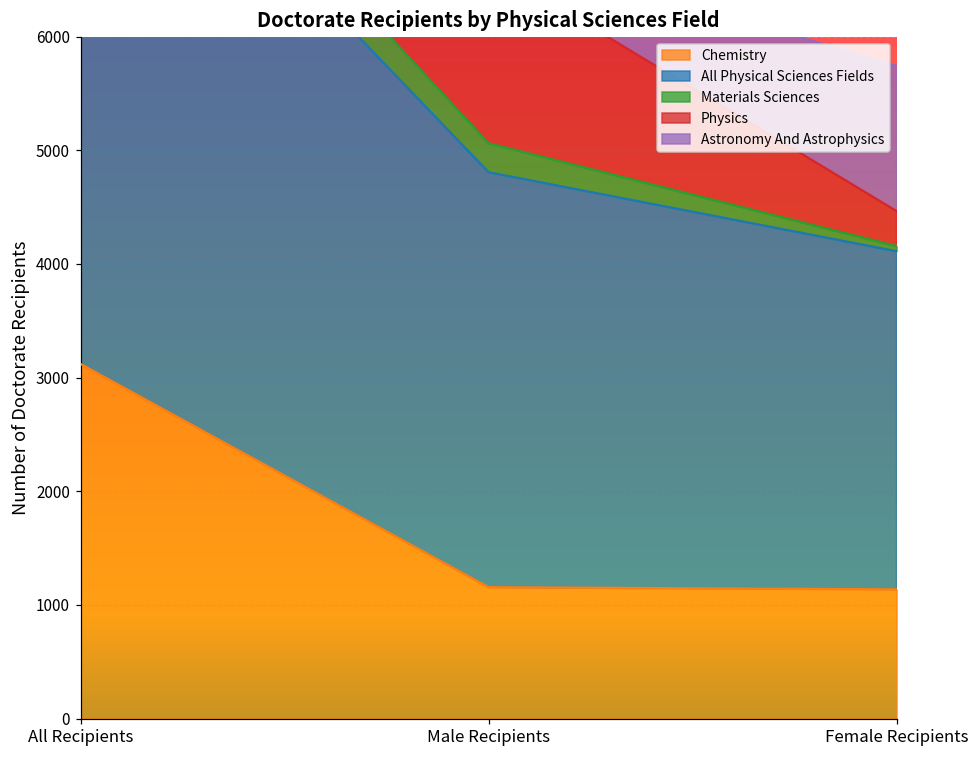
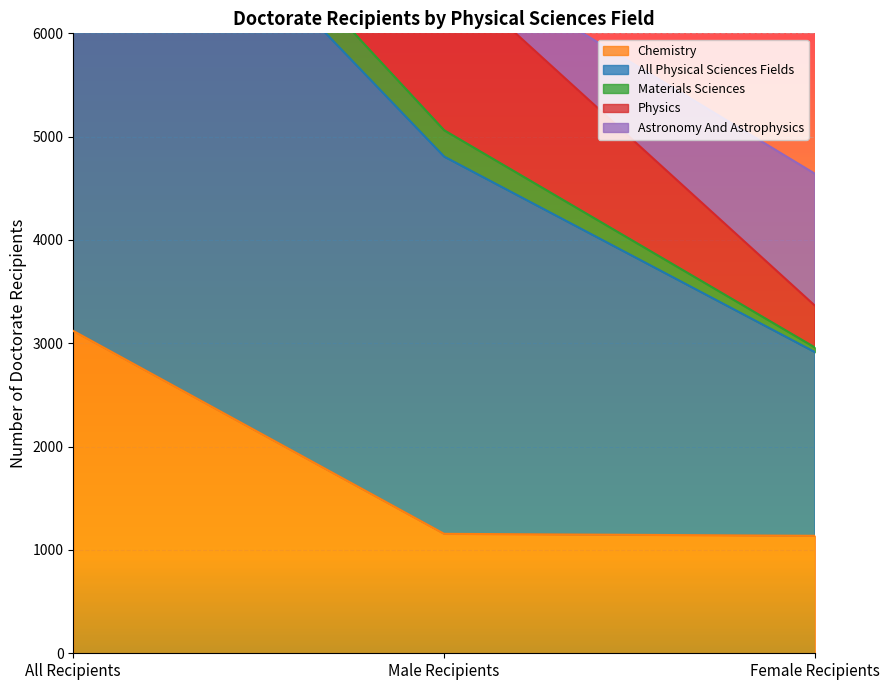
  {
    "Chemistry": {
      "All Recipients": 3120,
      "Male Recipients": 1160,
      "Female Recipients": 1140
    },
    "All Physical Sciences Fields": {
      "Male Recipients": 3650,
-     "Female Recipients": 2980
+     "Female Recipients": 1780
    },
    "Materials Sciences": {
      "Male Recipients": 260,
      "Female Recipients": 50
    },
    "Physics": {
-     "Female Recipients": 310
+     "Female Recipients": 400
    },
    "Astronomy And Astrophysics": {
      "Female Recipients": 1280
    }
  }
